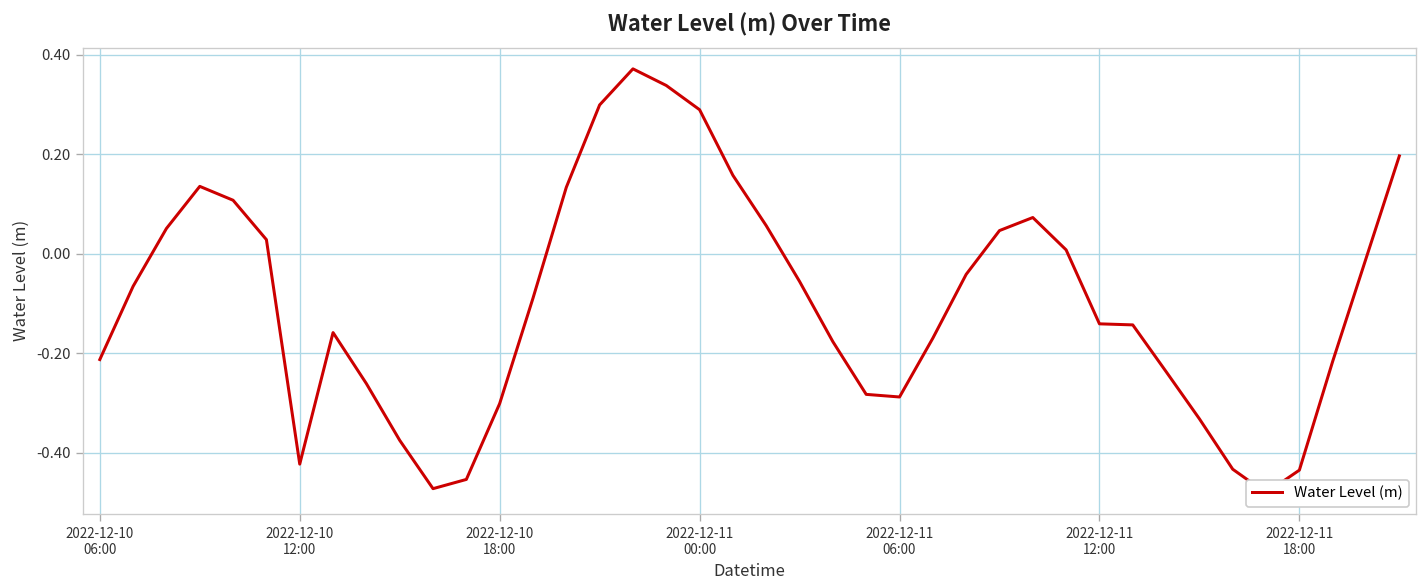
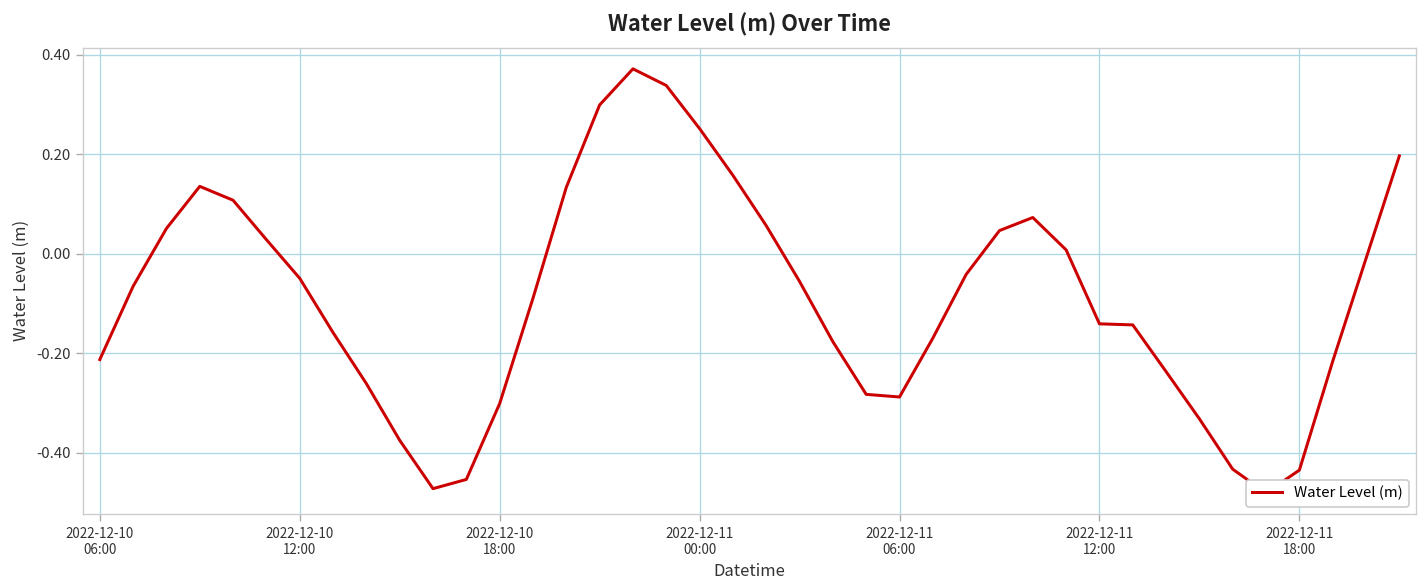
  {
    "2022-12-10 06:00": -0.21,
-   "2022-12-10 12:00": -0.42,
+   "2022-12-10 12:00": -0.05,
    "2022-12-10 18:00": -0.30,
-   "2022-12-11 00:00": 0.29,
+   "2022-12-11 00:00": 0.25,
    "2022-12-11 06:00": -0.29,
    "2022-12-11 12:00": -0.14,
    "2022-12-11 18:00": -0.43
  }
